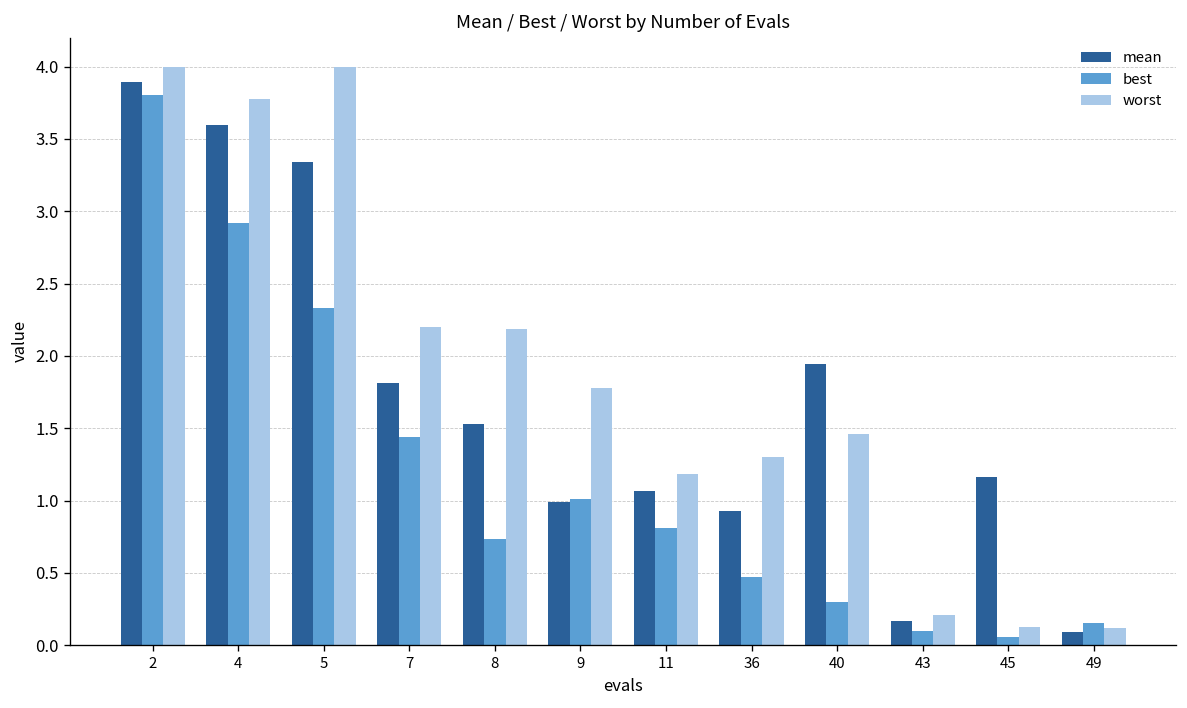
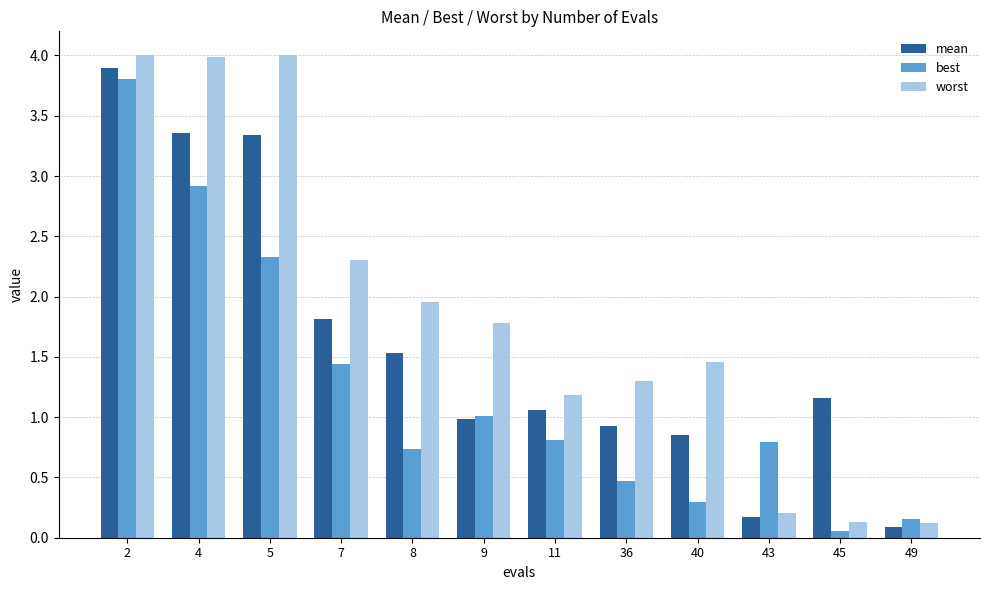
  {
    "mean": {
      "2": 3.90,
-     "4": 3.60,
+     "4": 3.36,
      "5": 3.34,
      "7": 1.81,
      "8": 1.53,
      "9": 0.99,
      "11": 1.06,
      "36": 0.93,
-     "40": 1.94,
+     "40": 0.85,
      "43": 0.17,
      "45": 1.16,
      "49": 0.09
    },
    "best": {
      "2": 3.81,
      "4": 2.92,
      "5": 2.33,
      "7": 1.44,
      "8": 0.73,
      "9": 1.01,
      "11": 0.81,
      "36": 0.47,
      "40": 0.30,
-     "43": 0.10,
+     "43": 0.80,
      "45": 0.06,
      "49": 0.16
    },
    "worst": {
      "2": 4.00,
-     "4": 3.78,
+     "4": 3.99,
      "5": 4.00,
-     "7": 2.20,
-     "8": 2.19,
+     "7": 2.30,
+     "8": 1.95,
      "9": 1.78,
      "11": 1.19,
      "36": 1.30,
      "40": 1.46,
      "43": 0.21,
      "45": 0.13,
      "49": 0.12
    }
  }
